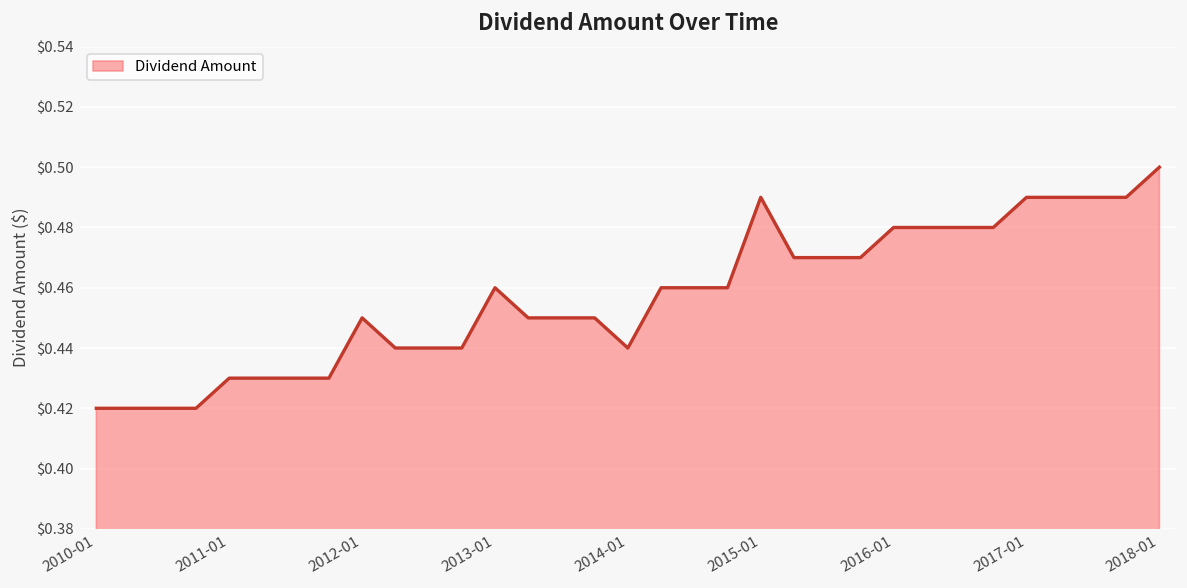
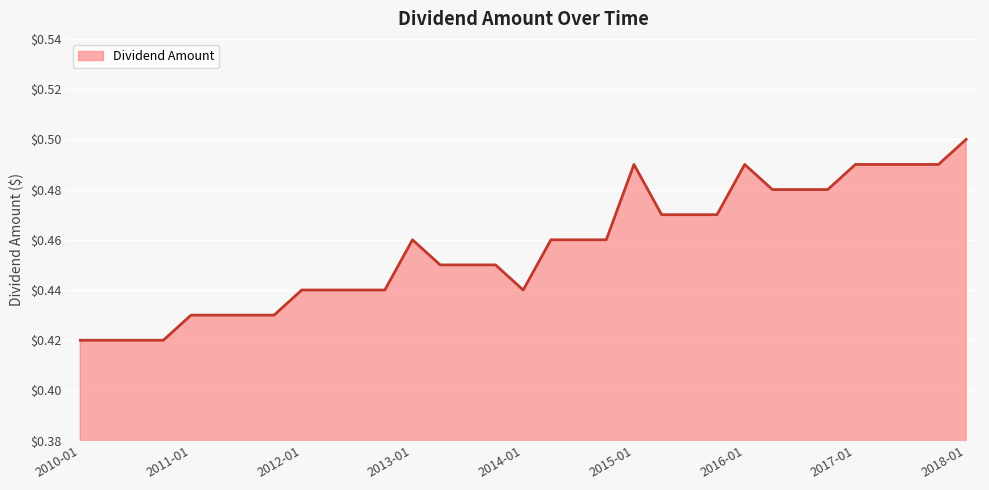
  {
    "2010-01": "$0.42",
    "2011-01": "$0.43",
-   "2012-01": "$0.45",
+   "2012-01": "$0.44",
    "2013-01": "$0.46",
    "2014-01": "$0.44",
    "2015-01": "$0.49",
-   "2016-01": "$0.48",
+   "2016-01": "$0.49",
    "2017-01": "$0.49",
    "2018-01": "$0.50"
  }
